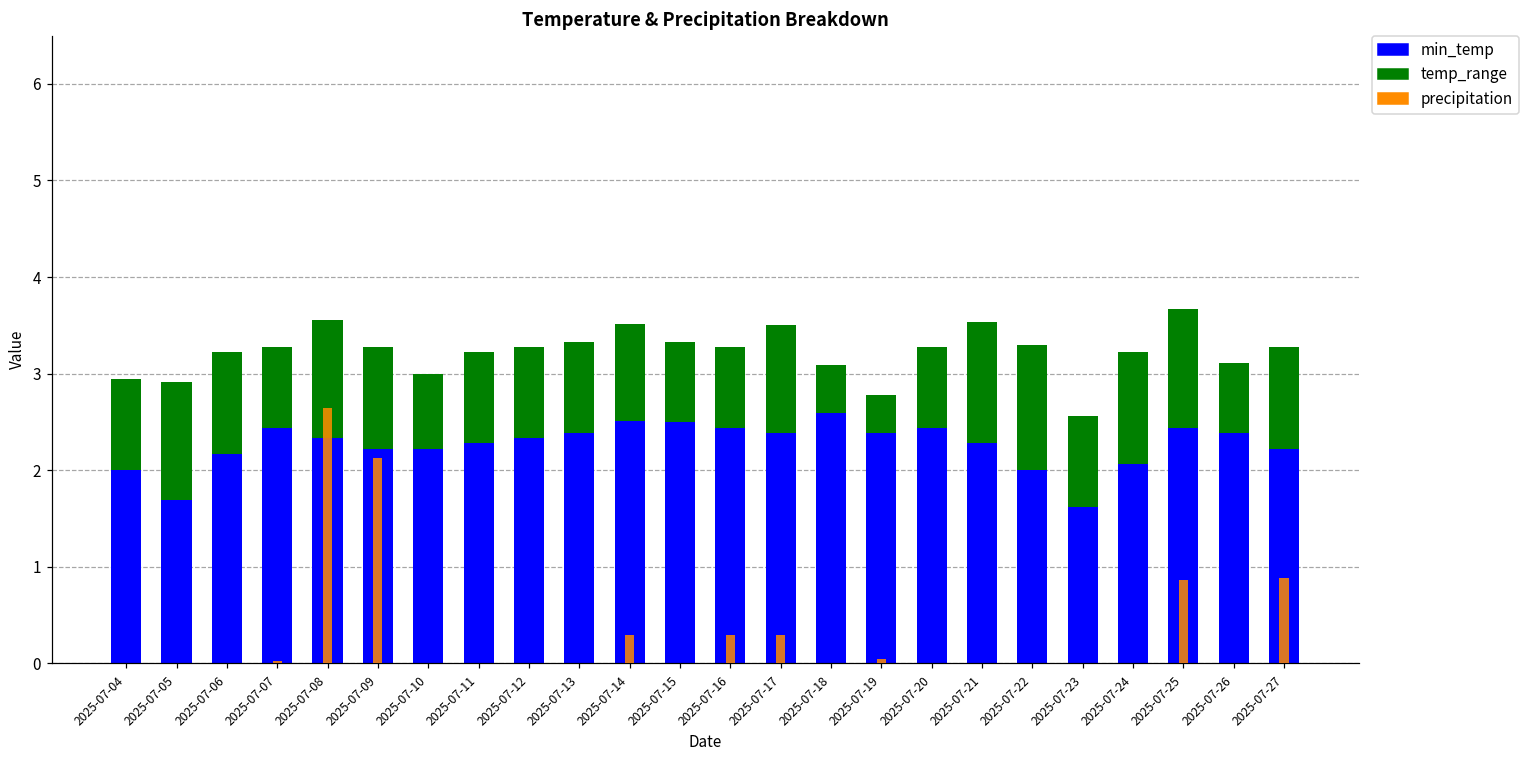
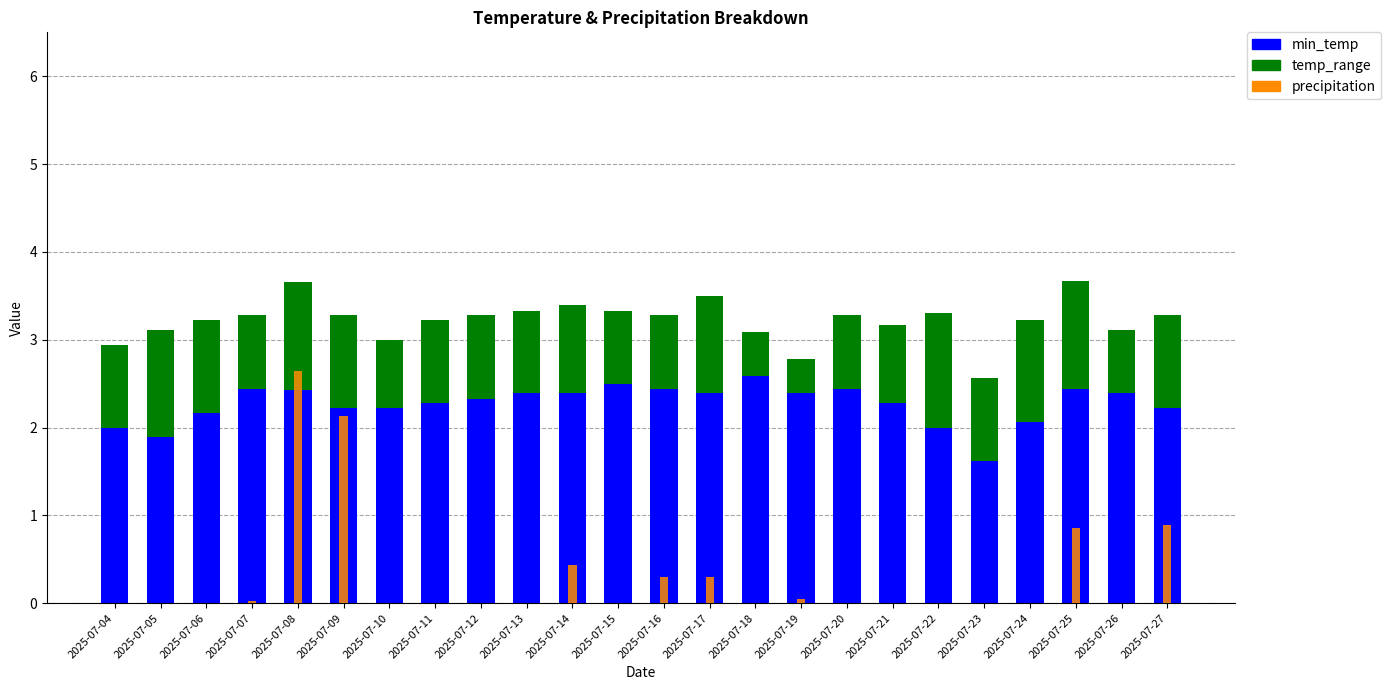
  {
    "min_temp": {
      "2025-07-04": 2.0,
-     "2025-07-05": 1.7,
+     "2025-07-05": 1.9,
      "2025-07-06": 2.2,
      "2025-07-07": 2.4,
-     "2025-07-08": 2.3,
+     "2025-07-08": 2.4,
      "2025-07-09": 2.2,
      "2025-07-10": 2.2,
      "2025-07-11": 2.3,
      "2025-07-12": 2.3,
      "2025-07-13": 2.4,
-     "2025-07-14": 2.5,
+     "2025-07-14": 2.4,
      "2025-07-15": 2.5,
      "2025-07-16": 2.4,
      "2025-07-17": 2.4,
      "2025-07-18": 2.6,
      "2025-07-19": 2.4,
      "2025-07-20": 2.4,
      "2025-07-21": 2.3,
      "2025-07-22": 2.0,
      "2025-07-23": 1.6,
      "2025-07-24": 2.1,
      "2025-07-25": 2.4,
      "2025-07-26": 2.4,
      "2025-07-27": 2.2
    },
    "temp_range": {
      "2025-07-04": 0.9,
      "2025-07-05": 1.2,
      "2025-07-06": 1.0,
      "2025-07-07": 0.8,
      "2025-07-08": 1.2,
      "2025-07-09": 1.1,
      "2025-07-10": 0.8,
      "2025-07-11": 0.9,
      "2025-07-12": 1.0,
      "2025-07-13": 0.9,
      "2025-07-14": 1.0,
      "2025-07-15": 0.8,
      "2025-07-16": 0.8,
      "2025-07-17": 1.1,
      "2025-07-18": 0.5,
      "2025-07-19": 0.4,
      "2025-07-20": 0.8,
-     "2025-07-21": 1.3,
+     "2025-07-21": 0.9,
      "2025-07-22": 1.3,
      "2025-07-23": 0.9,
      "2025-07-24": 1.2,
      "2025-07-25": 1.2,
      "2025-07-26": 0.7,
      "2025-07-27": 1.1
    },
    "precipitation": {
      "2025-07-04": 0.0,
      "2025-07-05": 0.0,
      "2025-07-06": 0.0,
      "2025-07-10": 0.0,
      "2025-07-11": 0.0,
      "2025-07-12": 0.0,
      "2025-07-13": 0.0,
-     "2025-07-14": 0.3,
+     "2025-07-14": 0.4,
      "2025-07-15": 0.0,
      "2025-07-18": 0.0,
      "2025-07-20": 0.0,
      "2025-07-21": 0.0,
      "2025-07-22": 0.0,
      "2025-07-23": 0.0,
      "2025-07-24": 0.0,
      "2025-07-26": 0.0
    }
  }
